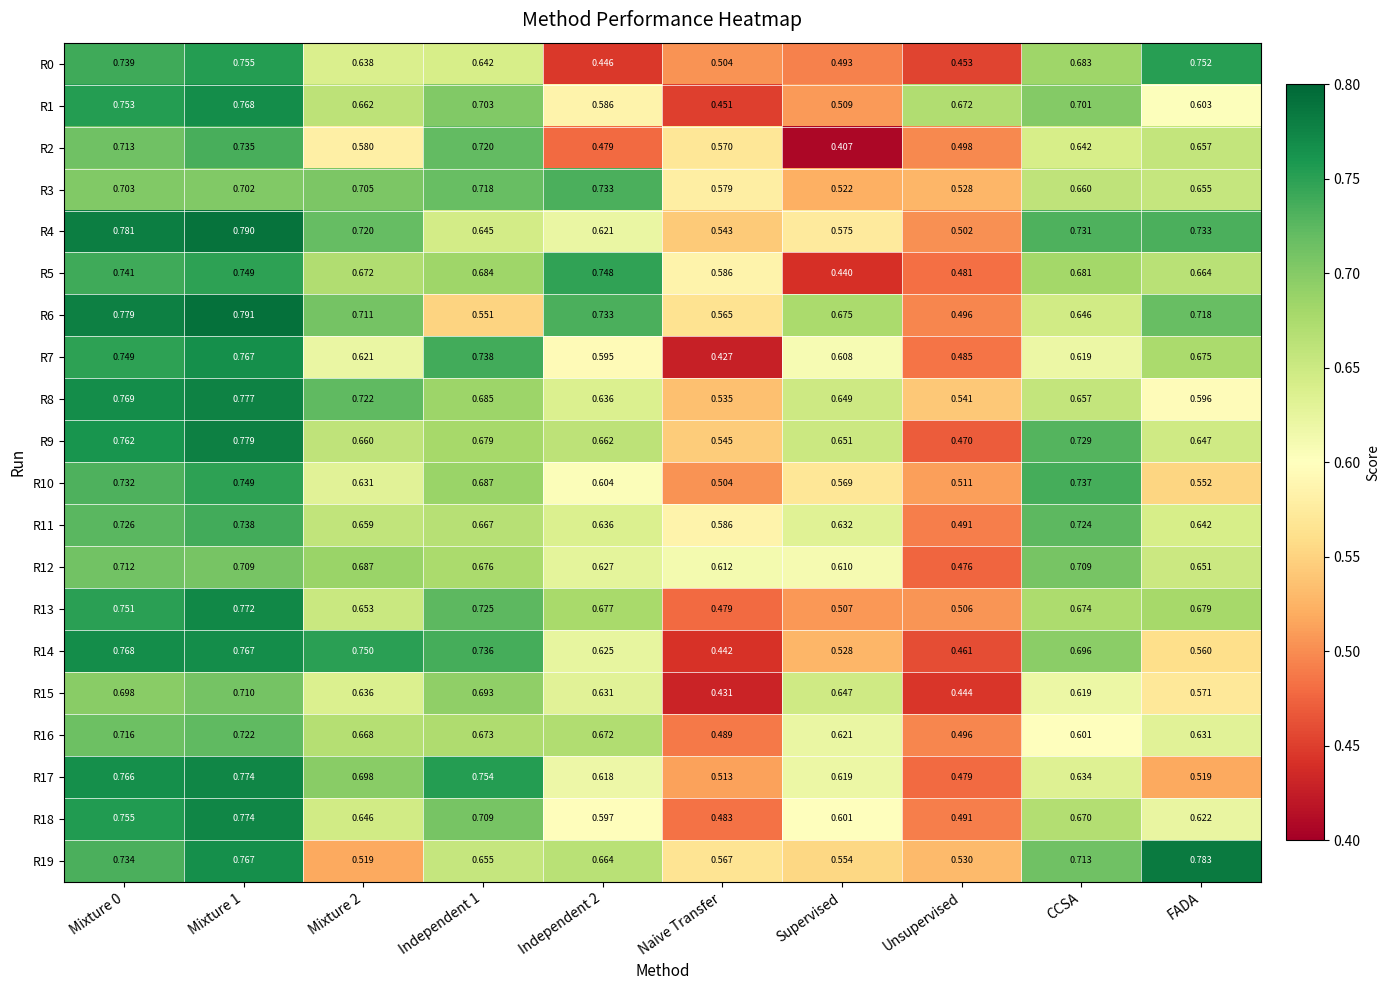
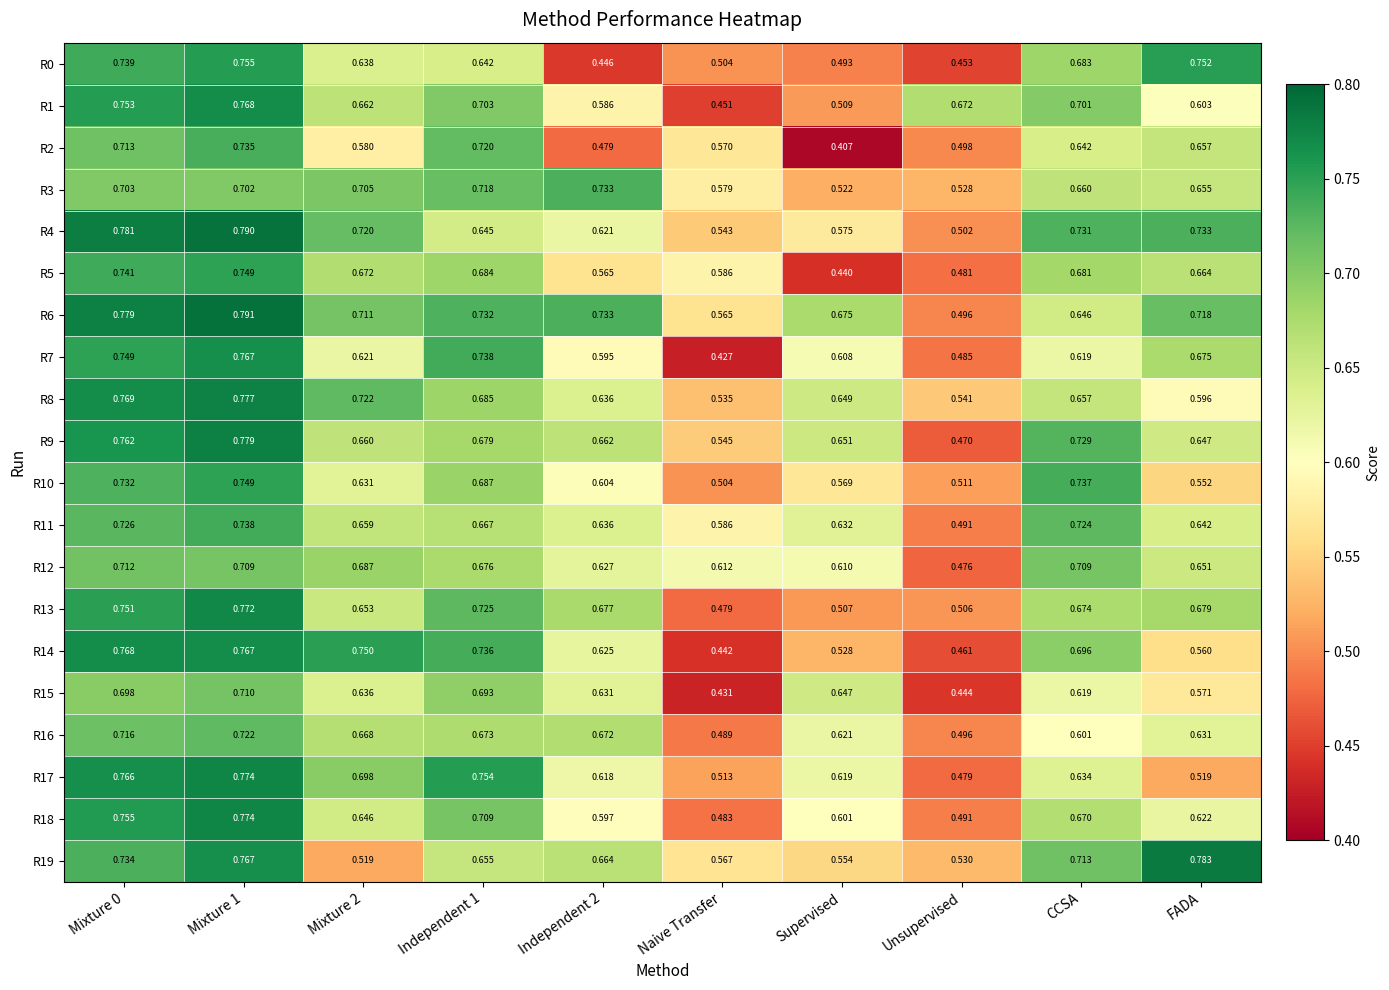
  {
    "R0": {
      "Mixture 0": 0.739,
      "Mixture 1": 0.755,
      "Mixture 2": 0.638,
      "Independent 1": 0.642,
      "Independent 2": 0.446,
      "Naive Transfer": 0.504,
      "Supervised": 0.493,
      "Unsupervised": 0.453,
      "CCSA": 0.683,
      "FADA": 0.752
    },
    "R1": {
      "Mixture 0": 0.753,
      "Mixture 1": 0.768,
      "Mixture 2": 0.662,
      "Independent 1": 0.703,
      "Independent 2": 0.586,
      "Naive Transfer": 0.451,
      "Supervised": 0.509,
      "Unsupervised": 0.672,
      "CCSA": 0.701,
      "FADA": 0.603
    },
    "R2": {
      "Mixture 0": 0.713,
      "Mixture 1": 0.735,
      "Mixture 2": 0.580,
      "Independent 1": 0.720,
      "Independent 2": 0.479,
      "Naive Transfer": 0.570,
      "Supervised": 0.407,
      "Unsupervised": 0.498,
      "CCSA": 0.642,
      "FADA": 0.657
    },
    "R3": {
      "Mixture 0": 0.703,
      "Mixture 1": 0.702,
      "Mixture 2": 0.705,
      "Independent 1": 0.718,
      "Independent 2": 0.733,
      "Naive Transfer": 0.579,
      "Supervised": 0.522,
      "Unsupervised": 0.528,
      "CCSA": 0.660,
      "FADA": 0.655
    },
    "R4": {
      "Mixture 0": 0.781,
      "Mixture 1": 0.790,
      "Mixture 2": 0.720,
      "Independent 1": 0.645,
      "Independent 2": 0.621,
      "Naive Transfer": 0.543,
      "Supervised": 0.575,
      "Unsupervised": 0.502,
      "CCSA": 0.731,
      "FADA": 0.733
    },
    "R5": {
      "Mixture 0": 0.741,
      "Mixture 1": 0.749,
      "Mixture 2": 0.672,
      "Independent 1": 0.684,
-     "Independent 2": 0.748,
+     "Independent 2": 0.565,
      "Naive Transfer": 0.586,
      "Supervised": 0.440,
      "Unsupervised": 0.481,
      "CCSA": 0.681,
      "FADA": 0.664
    },
    "R6": {
      "Mixture 0": 0.779,
      "Mixture 1": 0.791,
      "Mixture 2": 0.711,
-     "Independent 1": 0.551,
+     "Independent 1": 0.732,
      "Independent 2": 0.733,
      "Naive Transfer": 0.565,
      "Supervised": 0.675,
      "Unsupervised": 0.496,
      "CCSA": 0.646,
      "FADA": 0.718
    },
    "R7": {
      "Mixture 0": 0.749,
      "Mixture 1": 0.767,
      "Mixture 2": 0.621,
      "Independent 1": 0.738,
      "Independent 2": 0.595,
      "Naive Transfer": 0.427,
      "Supervised": 0.608,
      "Unsupervised": 0.485,
      "CCSA": 0.619,
      "FADA": 0.675
    },
    "R8": {
      "Mixture 0": 0.769,
      "Mixture 1": 0.777,
      "Mixture 2": 0.722,
      "Independent 1": 0.685,
      "Independent 2": 0.636,
      "Naive Transfer": 0.535,
      "Supervised": 0.649,
      "Unsupervised": 0.541,
      "CCSA": 0.657,
      "FADA": 0.596
    },
    "R9": {
      "Mixture 0": 0.762,
      "Mixture 1": 0.779,
      "Mixture 2": 0.660,
      "Independent 1": 0.679,
      "Independent 2": 0.662,
      "Naive Transfer": 0.545,
      "Supervised": 0.651,
      "Unsupervised": 0.470,
      "CCSA": 0.729,
      "FADA": 0.647
    },
    "R10": {
      "Mixture 0": 0.732,
      "Mixture 1": 0.749,
      "Mixture 2": 0.631,
      "Independent 1": 0.687,
      "Independent 2": 0.604,
      "Naive Transfer": 0.504,
      "Supervised": 0.569,
      "Unsupervised": 0.511,
      "CCSA": 0.737,
      "FADA": 0.552
    },
    "R11": {
      "Mixture 0": 0.726,
      "Mixture 1": 0.738,
      "Mixture 2": 0.659,
      "Independent 1": 0.667,
      "Independent 2": 0.636,
      "Naive Transfer": 0.586,
      "Supervised": 0.632,
      "Unsupervised": 0.491,
      "CCSA": 0.724,
      "FADA": 0.642
    },
    "R12": {
      "Mixture 0": 0.712,
      "Mixture 1": 0.709,
      "Mixture 2": 0.687,
      "Independent 1": 0.676,
      "Independent 2": 0.627,
      "Naive Transfer": 0.612,
      "Supervised": 0.610,
      "Unsupervised": 0.476,
      "CCSA": 0.709,
      "FADA": 0.651
    },
    "R13": {
      "Mixture 0": 0.751,
      "Mixture 1": 0.772,
      "Mixture 2": 0.653,
      "Independent 1": 0.725,
      "Independent 2": 0.677,
      "Naive Transfer": 0.479,
      "Supervised": 0.507,
      "Unsupervised": 0.506,
      "CCSA": 0.674,
      "FADA": 0.679
    },
    "R14": {
      "Mixture 0": 0.768,
      "Mixture 1": 0.767,
      "Mixture 2": 0.750,
      "Independent 1": 0.736,
      "Independent 2": 0.625,
      "Naive Transfer": 0.442,
      "Supervised": 0.528,
      "Unsupervised": 0.461,
      "CCSA": 0.696,
      "FADA": 0.560
    },
    "R15": {
      "Mixture 0": 0.698,
      "Mixture 1": 0.710,
      "Mixture 2": 0.636,
      "Independent 1": 0.693,
      "Independent 2": 0.631,
      "Naive Transfer": 0.431,
      "Supervised": 0.647,
      "Unsupervised": 0.444,
      "CCSA": 0.619,
      "FADA": 0.571
    },
    "R16": {
      "Mixture 0": 0.716,
      "Mixture 1": 0.722,
      "Mixture 2": 0.668,
      "Independent 1": 0.673,
      "Independent 2": 0.672,
      "Naive Transfer": 0.489,
      "Supervised": 0.621,
      "Unsupervised": 0.496,
      "CCSA": 0.601,
      "FADA": 0.631
    },
    "R17": {
      "Mixture 0": 0.766,
      "Mixture 1": 0.774,
      "Mixture 2": 0.698,
      "Independent 1": 0.754,
      "Independent 2": 0.618,
      "Naive Transfer": 0.513,
      "Supervised": 0.619,
      "Unsupervised": 0.479,
      "CCSA": 0.634,
      "FADA": 0.519
    },
    "R18": {
      "Mixture 0": 0.755,
      "Mixture 1": 0.774,
      "Mixture 2": 0.646,
      "Independent 1": 0.709,
      "Independent 2": 0.597,
      "Naive Transfer": 0.483,
      "Supervised": 0.601,
      "Unsupervised": 0.491,
      "CCSA": 0.670,
      "FADA": 0.622
    },
    "R19": {
      "Mixture 0": 0.734,
      "Mixture 1": 0.767,
      "Mixture 2": 0.519,
      "Independent 1": 0.655,
      "Independent 2": 0.664,
      "Naive Transfer": 0.567,
      "Supervised": 0.554,
      "Unsupervised": 0.530,
      "CCSA": 0.713,
      "FADA": 0.783
    }
  }
